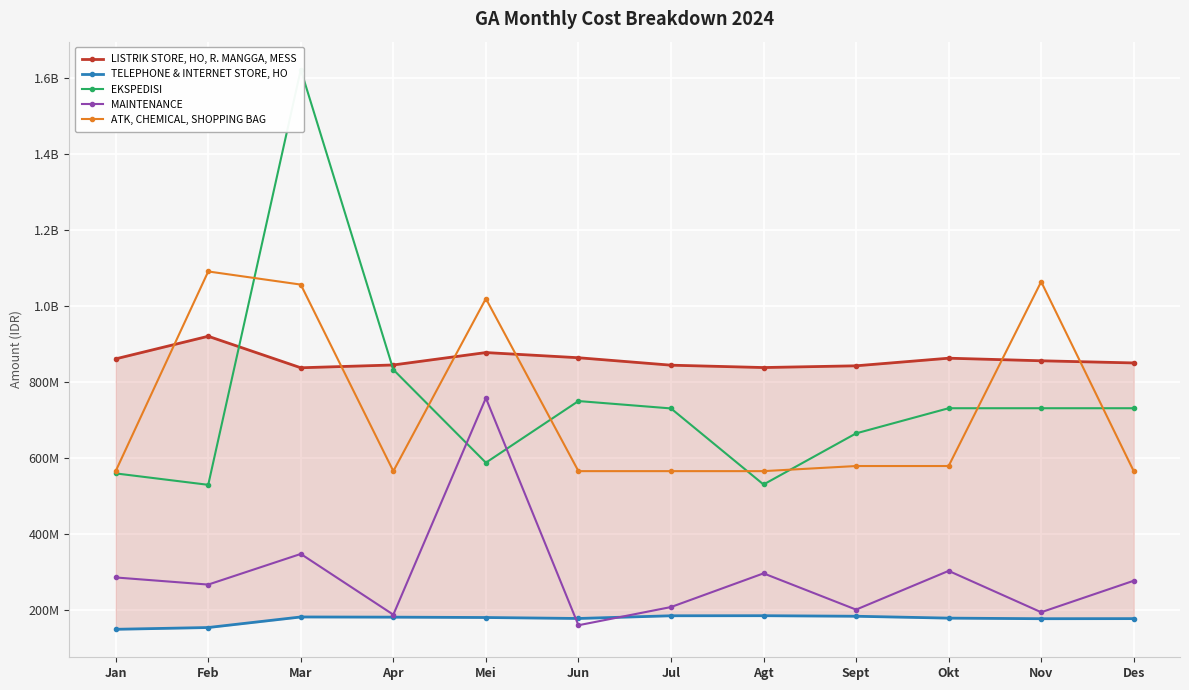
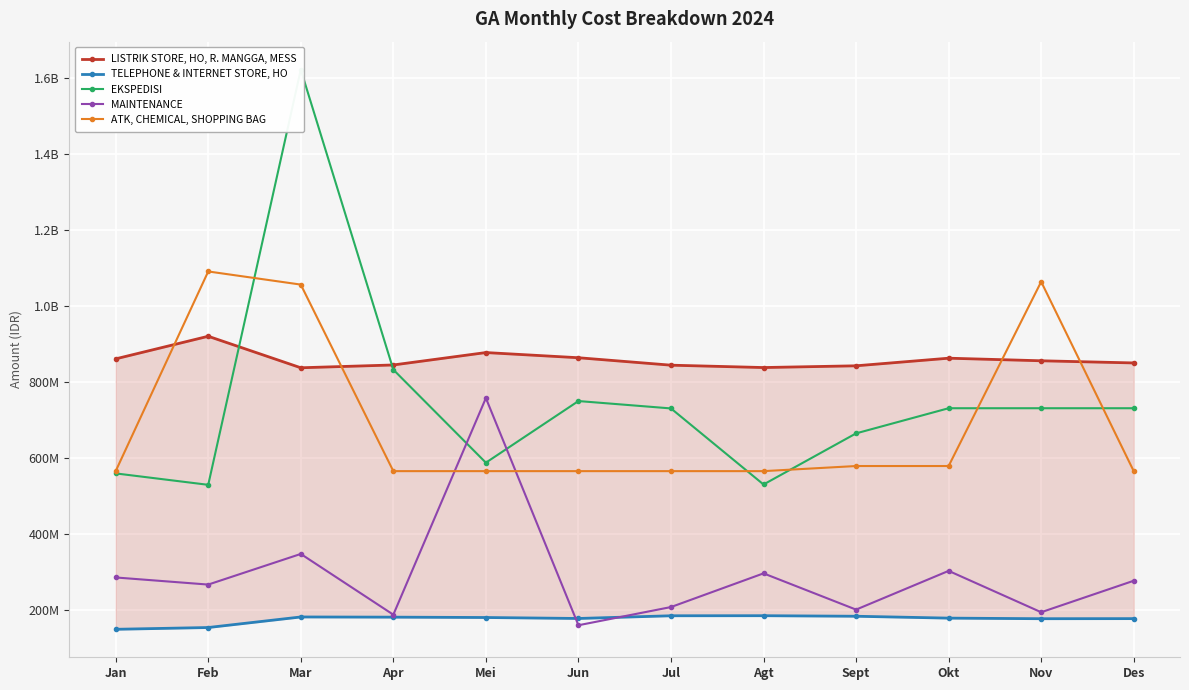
  {
    "LISTRIK STORE, HO, R. MANGGA, MESS": {
      "Jan": 860000000,
      "Feb": 920000000,
      "Mar": 840000000,
      "Apr": 840000000,
      "Mei": 880000000,
      "Jun": 860000000,
      "Jul": 840000000,
      "Agt": 840000000,
      "Sept": 840000000,
      "Okt": 860000000,
      "Nov": 860000000,
      "Des": 850000000
    },
    "TELEPHONE & INTERNET STORE, HO": {
      "Jan": 150000000,
      "Feb": 150000000,
      "Mar": 180000000,
      "Mei": 180000000,
      "Jun": 180000000,
      "Jul": 180000000,
      "Agt": 180000000,
      "Sept": 180000000,
      "Okt": 180000000,
      "Nov": 180000000,
      "Des": 180000000
    },
    "EKSPEDISI": {
      "Feb": 530000000,
      "Apr": 830000000,
      "Mei": 590000000,
      "Jun": 750000000,
      "Jul": 730000000,
      "Agt": 530000000,
      "Sept": 660000000,
      "Okt": 730000000,
      "Nov": 730000000,
      "Des": 730000000
    },
    "MAINTENANCE": {
      "Jan": 280000000,
      "Feb": 270000000,
      "Mar": 350000000,
      "Mei": 760000000,
      "Jun": 160000000,
      "Jul": 210000000,
      "Agt": 300000000,
      "Sept": 200000000,
      "Okt": 300000000,
      "Nov": 190000000,
      "Des": 280000000
    },
    "ATK, CHEMICAL, SHOPPING BAG": {
      "Feb": 1090000000,
      "Mar": 1060000000,
      "Apr": 560000000,
-     "Mei": 1020000000,
+     "Mei": 560000000,
      "Jun": 560000000,
      "Jul": 560000000,
      "Agt": 560000000,
      "Sept": 580000000,
      "Okt": 580000000,
      "Nov": 1060000000,
      "Des": 560000000
    }
  }
